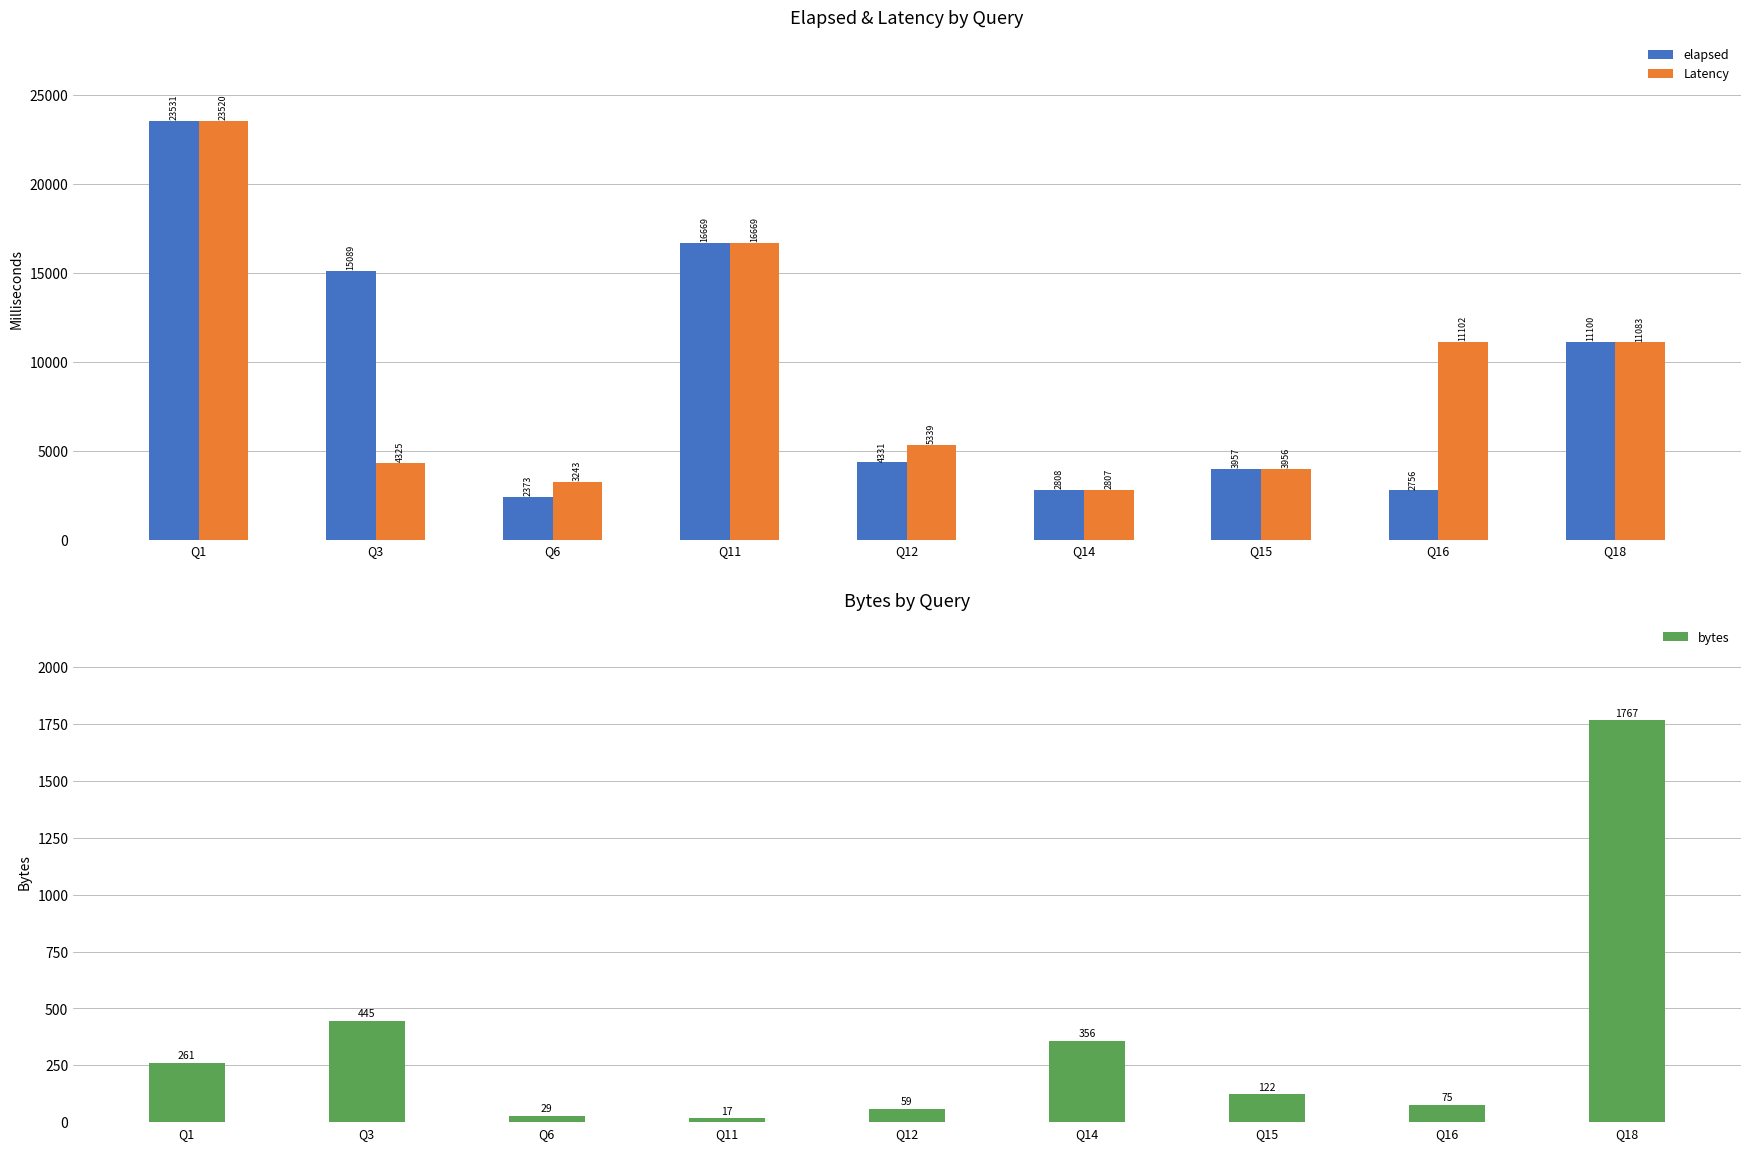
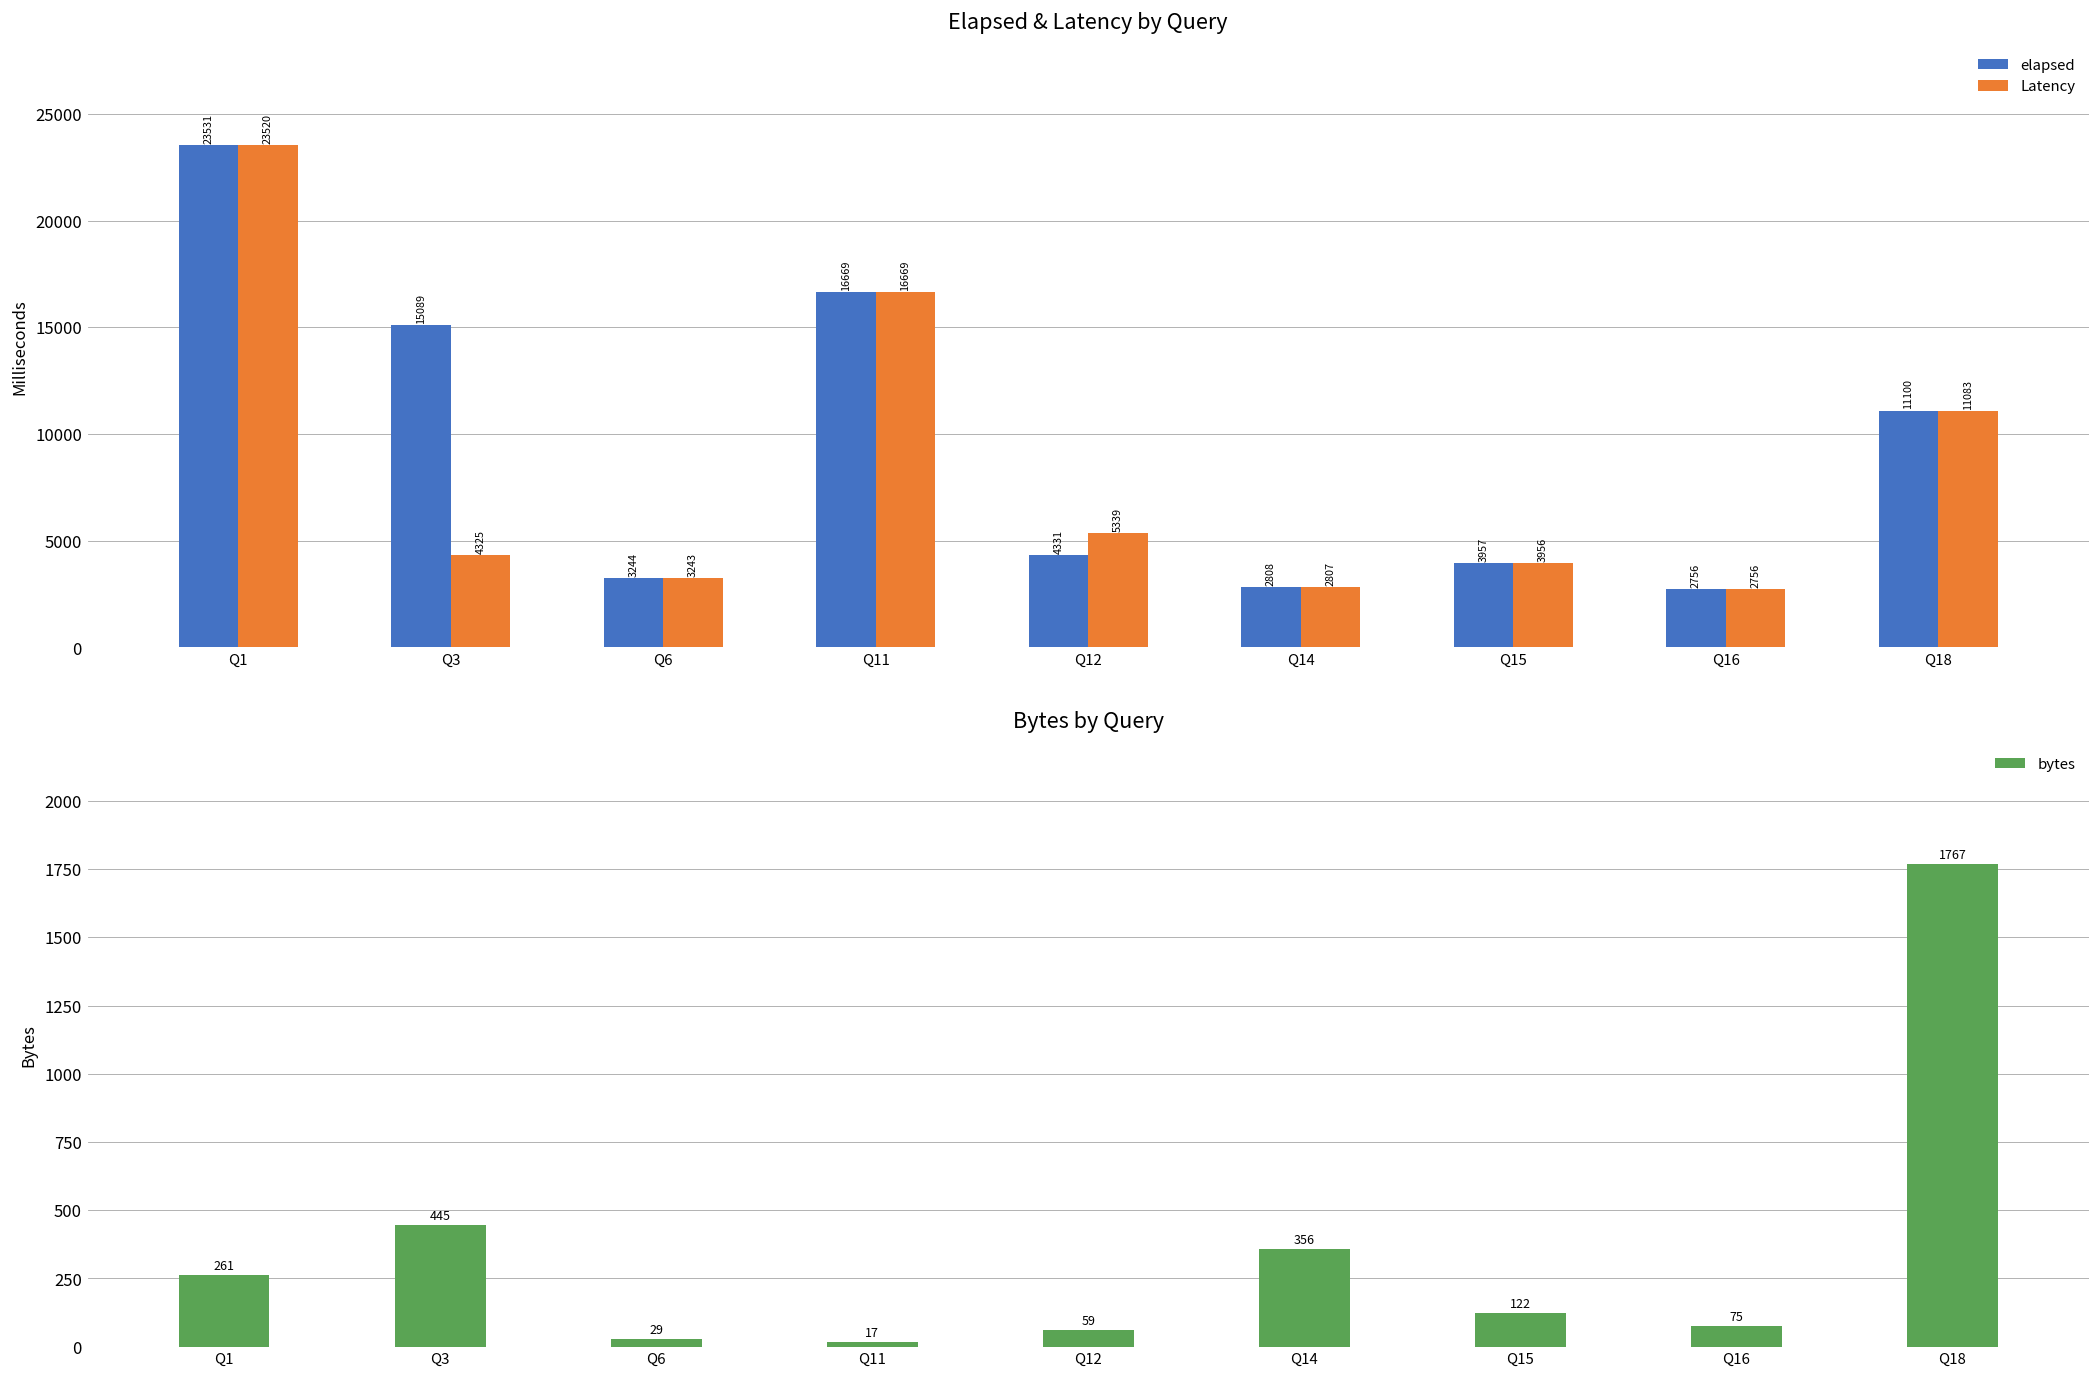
  {
    "Elapsed & Latency by Query": {
      "elapsed": {
        "Q1": 23531,
        "Q3": 15089,
-       "Q6": 2373,
+       "Q6": 3244,
        "Q11": 16669,
        "Q12": 4331,
        "Q14": 2808,
        "Q15": 3957,
        "Q16": 2756,
        "Q18": 11100
      },
      "Latency": {
        "Q1": 23520,
        "Q3": 4325,
        "Q6": 3243,
        "Q11": 16669,
        "Q12": 5339,
        "Q14": 2807,
        "Q15": 3956,
-       "Q16": 11102,
+       "Q16": 2756,
        "Q18": 11083
      }
    },
    "Bytes by Query": {
      "Q1": 261,
      "Q3": 445,
      "Q6": 29,
      "Q11": 17,
      "Q12": 59,
      "Q14": 356,
      "Q15": 122,
      "Q16": 75,
      "Q18": 1767
    }
  }
